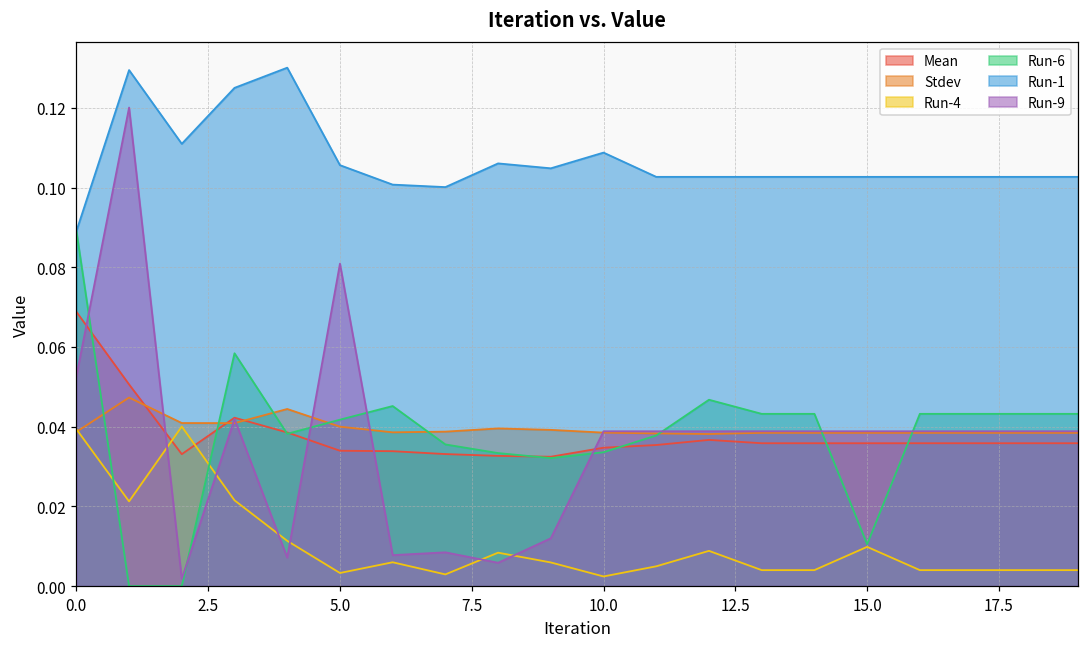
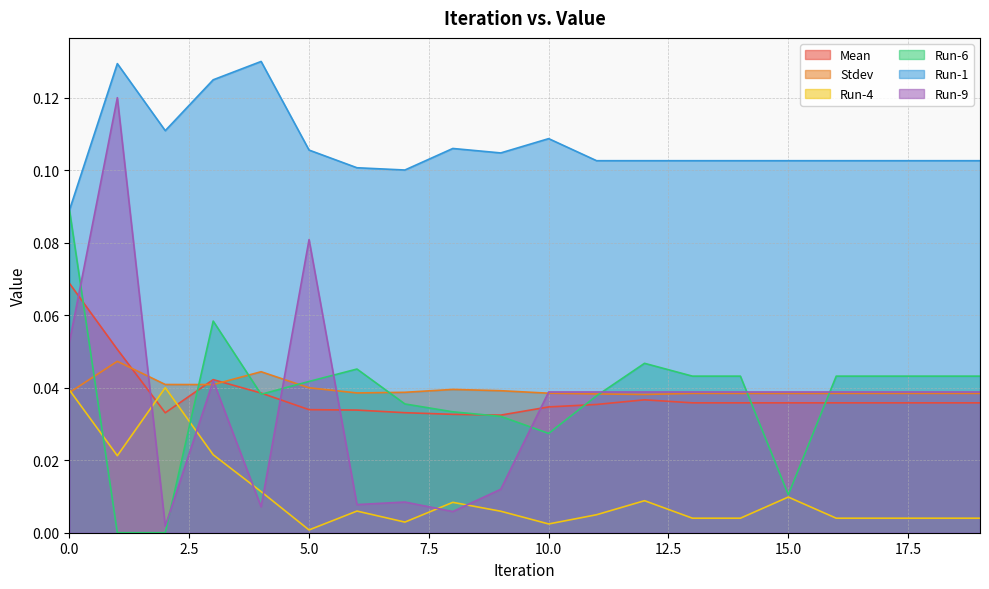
  {
    "Run-4": {
      "0.0": 0.039,
-     "5.0": 0.003,
+     "5.0": 0.001,
      "10.0": 0.002
    },
    "Run-6": {
      "5.0": 0.042,
-     "10.0": 0.034
+     "10.0": 0.027
    },
    "Run-1": {
      "5.0": 0.106,
      "10.0": 0.109,
      "15.0": 0.103
    },
    "Run-9": {
      "0.0": 0.053,
      "5.0": 0.081
    }
  }
